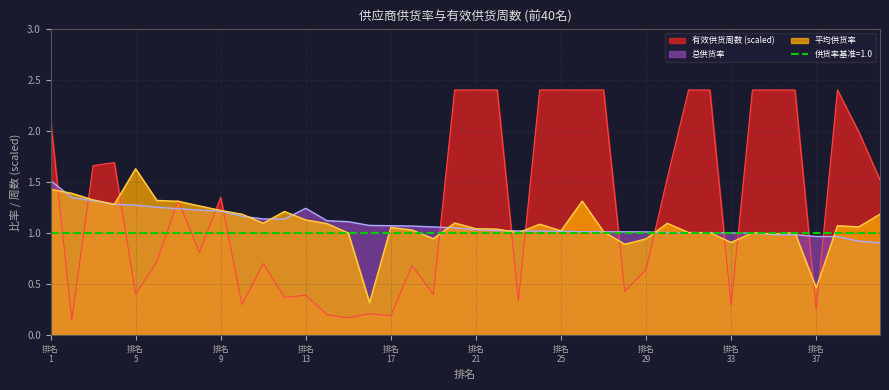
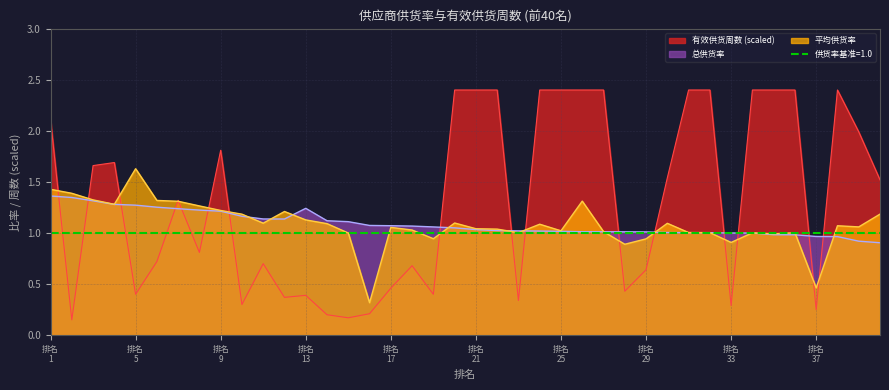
  {
    "有效供货周数 (scaled)": {
      "排名 1": 2.11,
      "排名 5": 0.40,
-     "排名 9": 1.35,
+     "排名 9": 1.81,
      "排名 13": 0.39,
-     "排名 17": 0.19,
+     "排名 17": 0.46,
      "排名 21": 2.40,
      "排名 25": 2.40,
      "排名 29": 0.64,
      "排名 33": 0.29,
      "排名 37": 0.25
    },
    "总供货率": {
-     "排名 1": 1.51,
+     "排名 1": 1.36,
      "排名 5": 1.27,
      "排名 13": 1.24,
      "排名 29": 1.01,
      "排名 33": 1.00,
      "排名 37": 0.97
    },
    "平均供货率": {
      "排名 1": 1.43,
      "排名 5": 1.63,
      "排名 13": 1.13,
      "排名 29": 0.94,
      "排名 33": 0.91,
      "排名 37": 0.46
    }
  }
